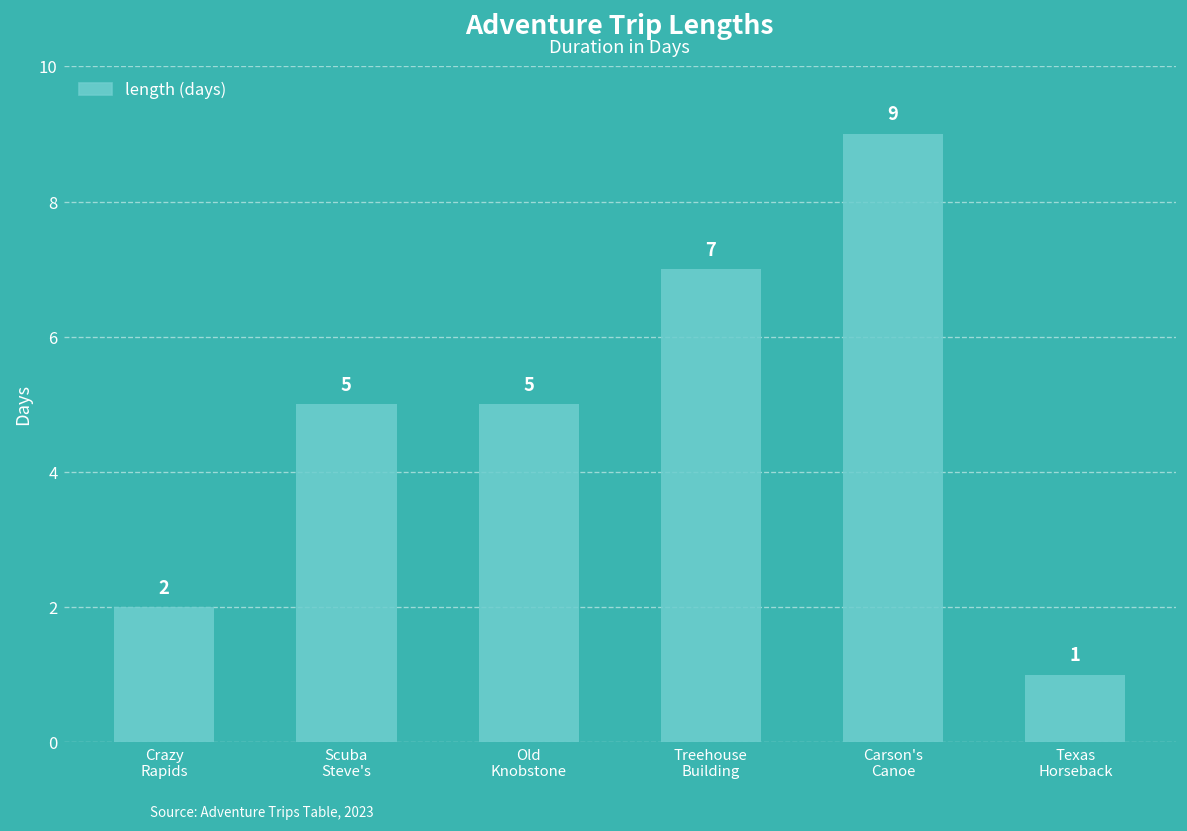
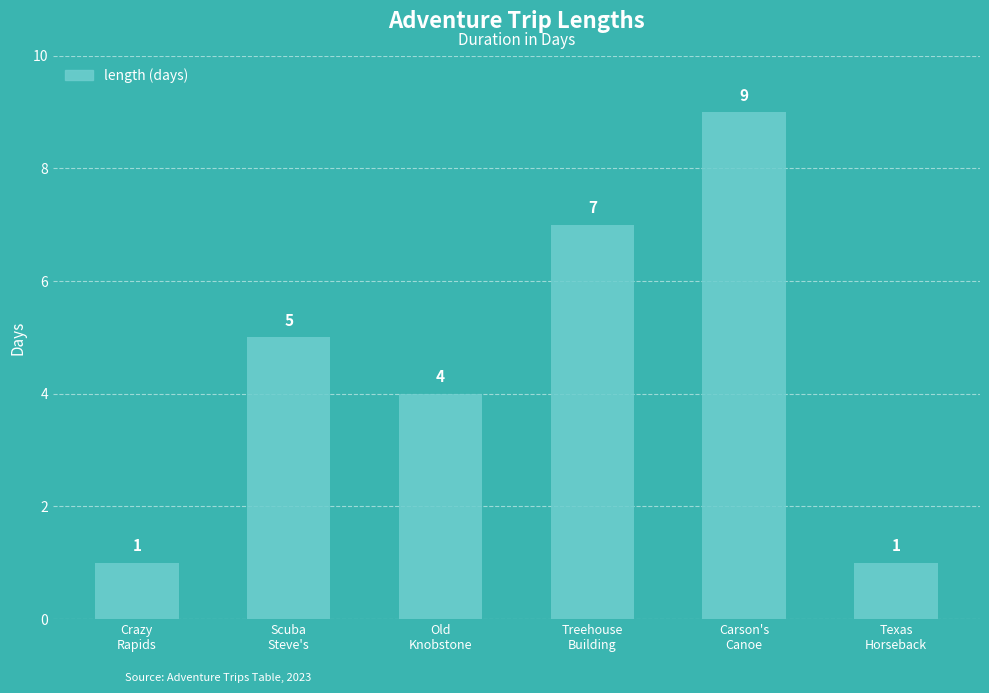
  {
-   "Crazy Rapids": 2,
+   "Crazy Rapids": 1,
    "Scuba Steve's": 5,
-   "Old Knobstone": 5,
+   "Old Knobstone": 4,
    "Treehouse Building": 7,
    "Carson's Canoe": 9,
    "Texas Horseback": 1
  }
